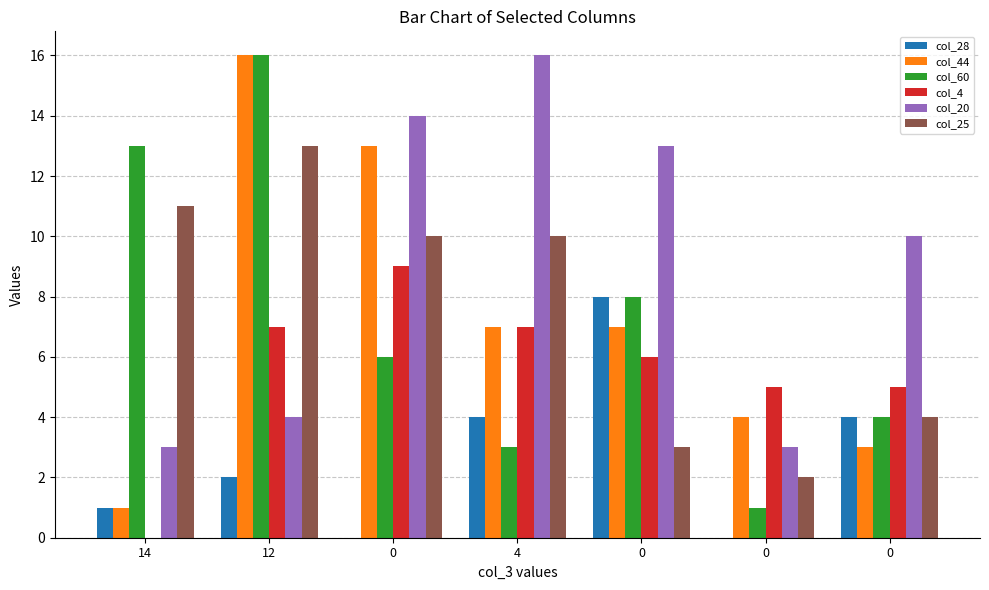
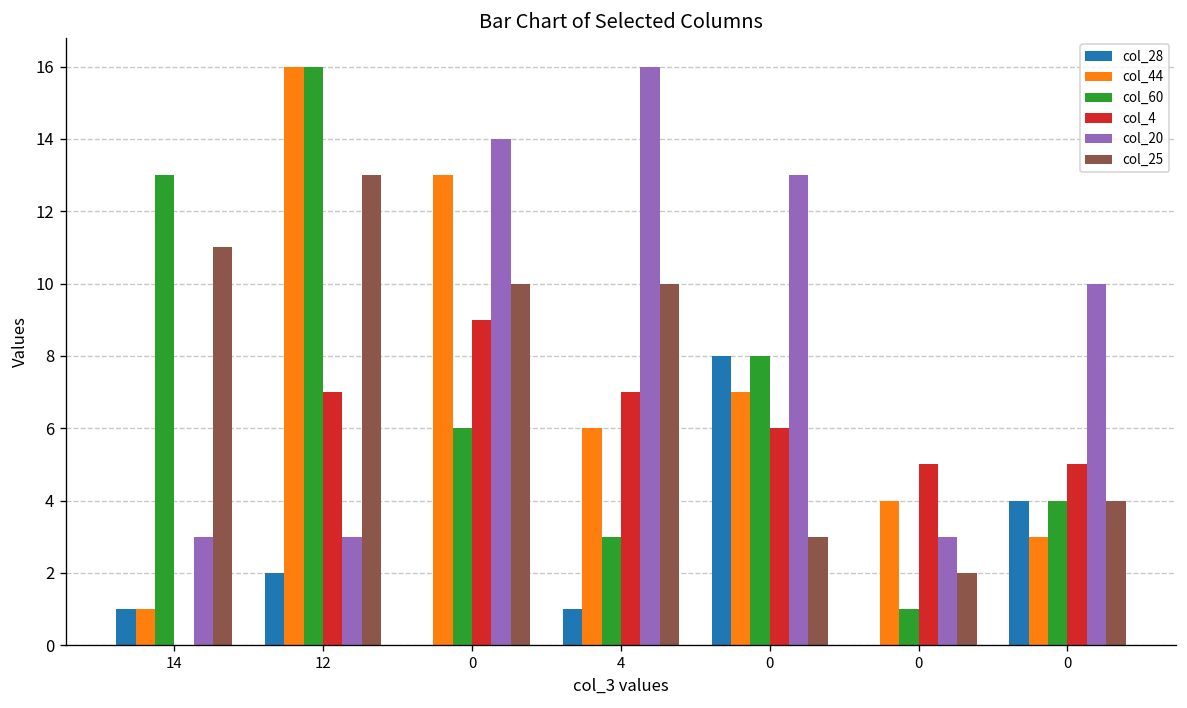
  {
    "col_28": {
      "14": 1,
      "12": 2,
-     "4": 4
+     "4": 1
    },
    "col_44": {
      "14": 1,
      "12": 16,
-     "4": 7
+     "4": 6
    },
    "col_60": {
      "14": 13,
      "12": 16,
      "4": 3
    },
    "col_4": {
      "14": 0,
      "12": 7,
      "4": 7
    },
    "col_20": {
      "14": 3,
-     "12": 4,
+     "12": 3,
      "4": 16
    },
    "col_25": {
      "14": 11,
      "12": 13,
      "4": 10
    }
  }
